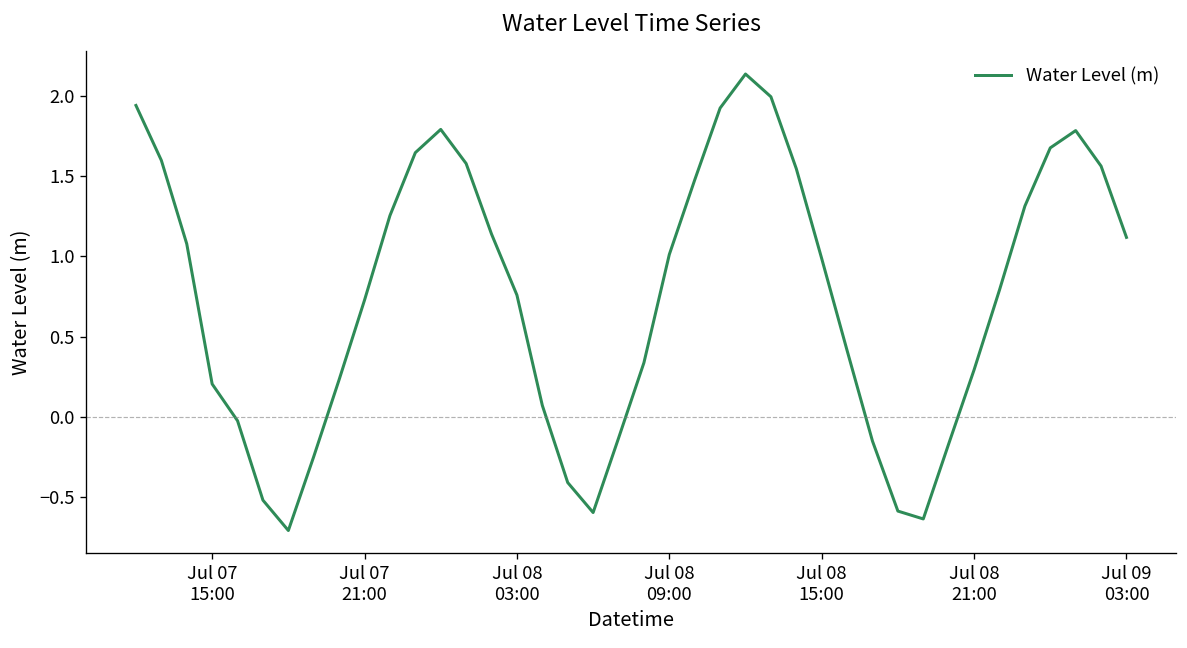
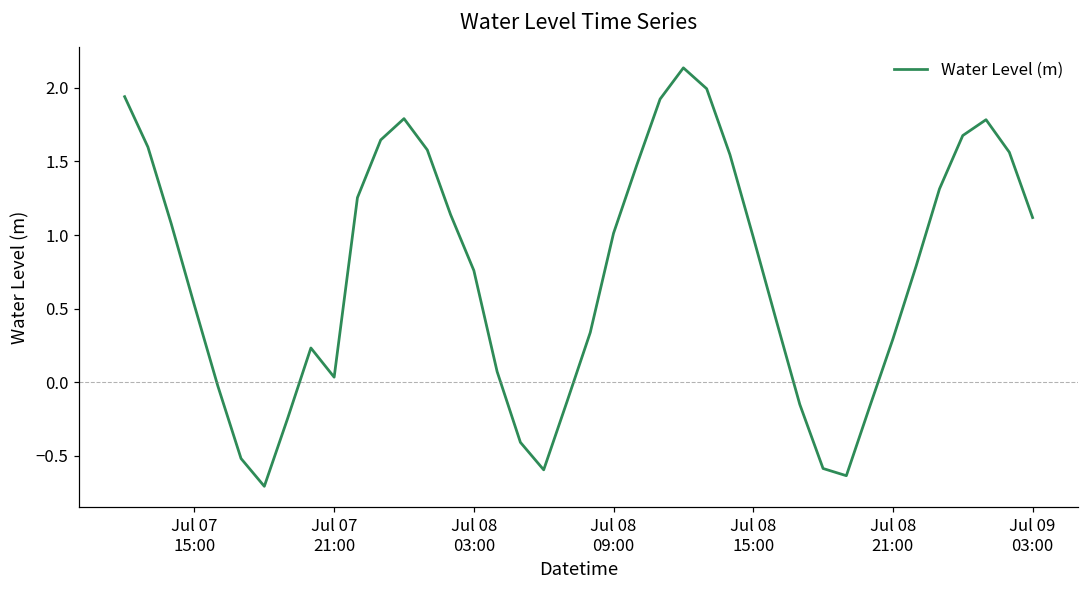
  {
-   "Jul 07 15:00": 0.21,
-   "Jul 07 21:00": 0.73,
+   "Jul 07 15:00": 0.52,
+   "Jul 07 21:00": 0.04,
    "Jul 08 03:00": 0.76,
    "Jul 08 09:00": 1.01,
    "Jul 08 15:00": 0.99,
    "Jul 08 21:00": 0.29,
    "Jul 09 03:00": 1.12
  }
